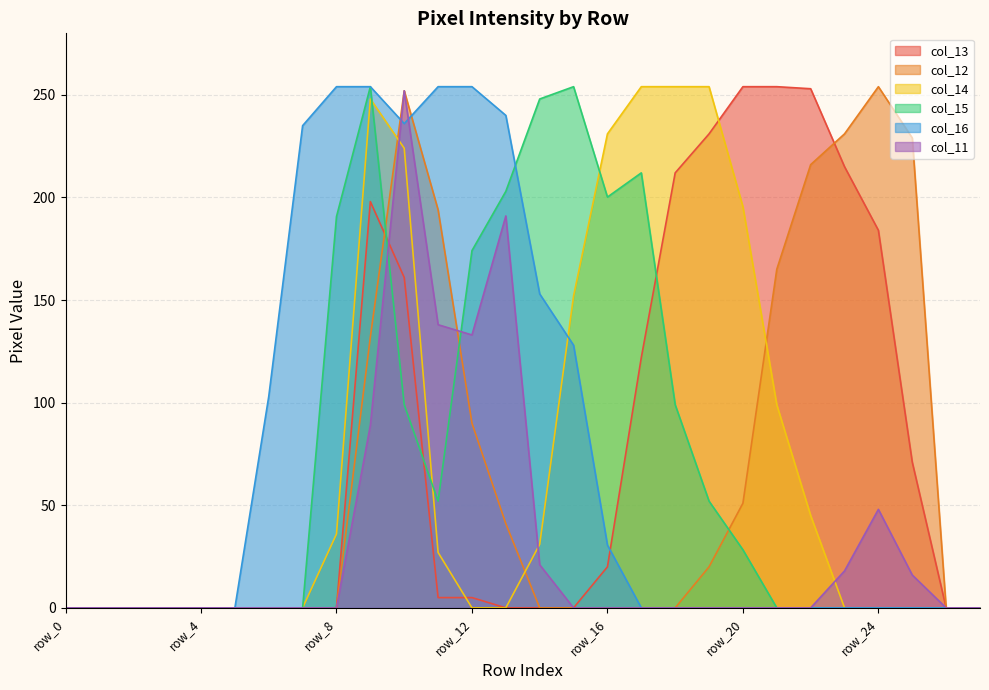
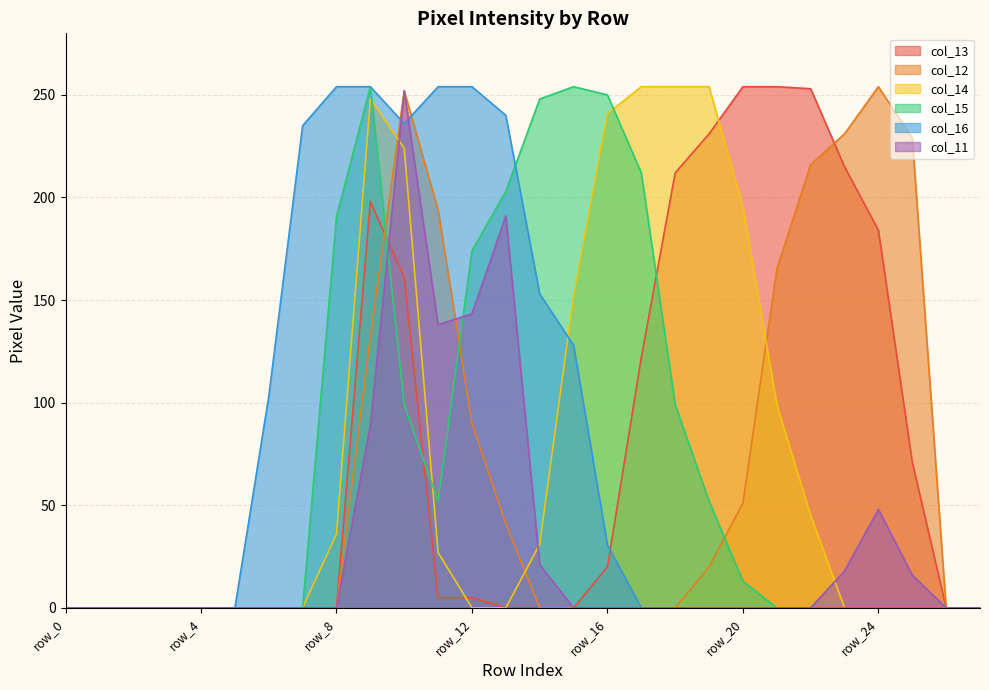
  {
    "col_14": {
      "row_8": 36,
      "row_12": 0,
-     "row_16": 231,
+     "row_16": 241,
      "row_20": 196
    },
    "col_15": {
      "row_8": 191,
      "row_12": 174,
-     "row_16": 200,
-     "row_20": 28
+     "row_16": 250,
+     "row_20": 13
    },
    "col_16": {
      "row_8": 254,
      "row_12": 254,
      "row_16": 31
    },
    "col_11": {
-     "row_12": 133,
+     "row_12": 143,
      "row_24": 48
    }
  }
